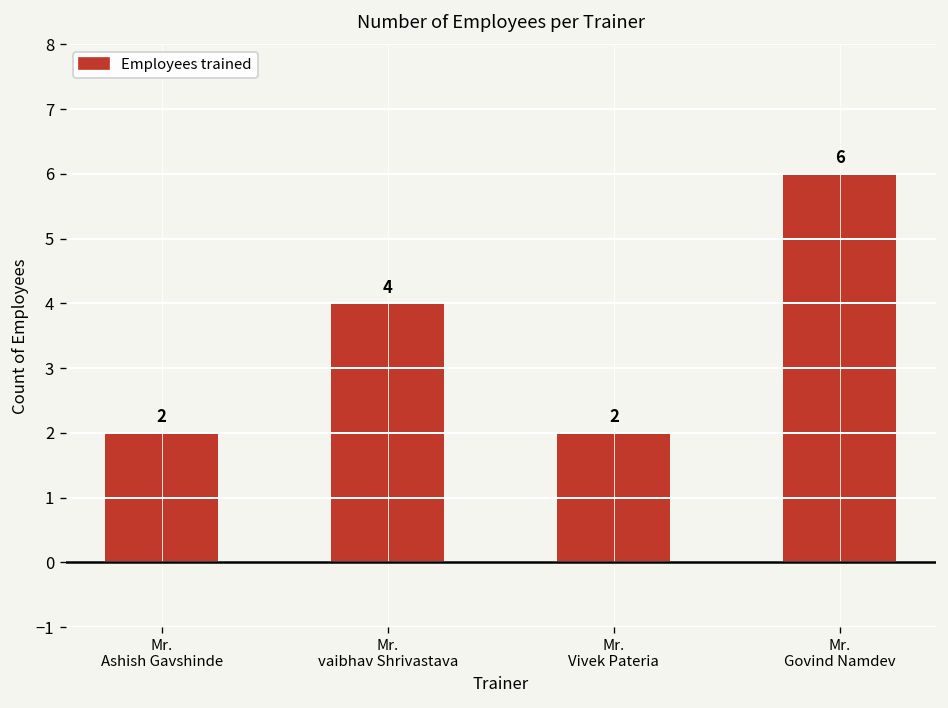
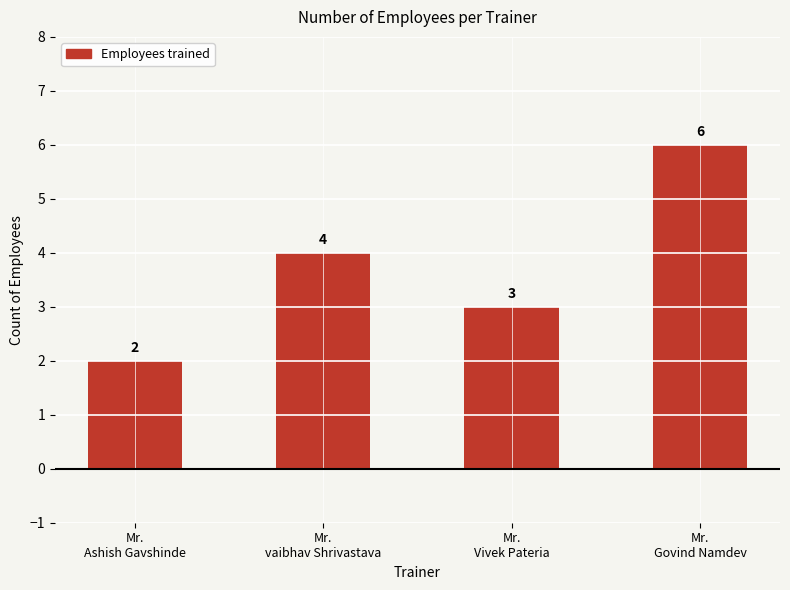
  {
    "Mr. Ashish Gavshinde": 2,
    "Mr. vaibhav Shrivastava": 4,
-   "Mr. Vivek Pateria": 2,
+   "Mr. Vivek Pateria": 3,
    "Mr. Govind Namdev": 6
  }
